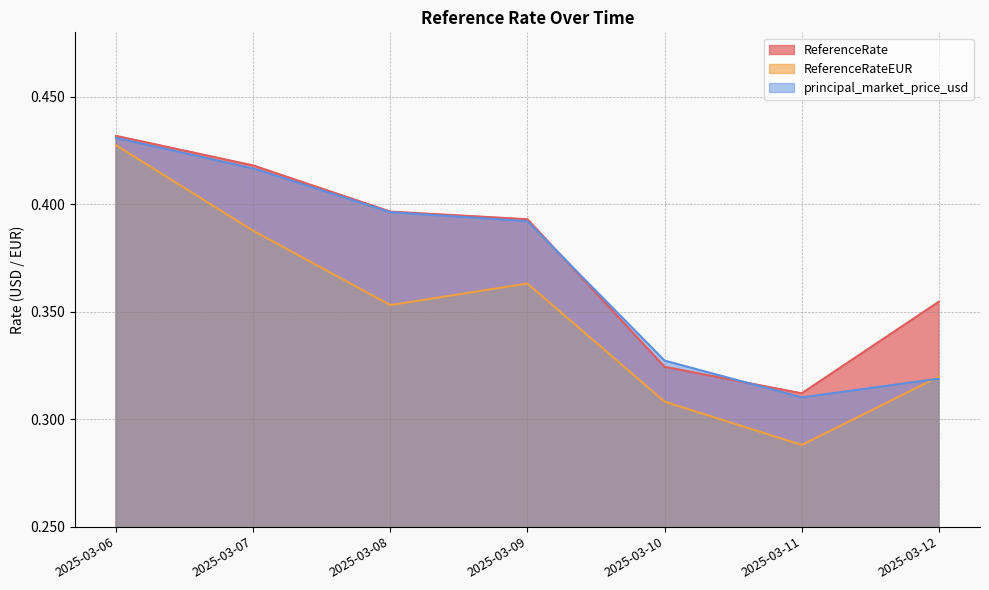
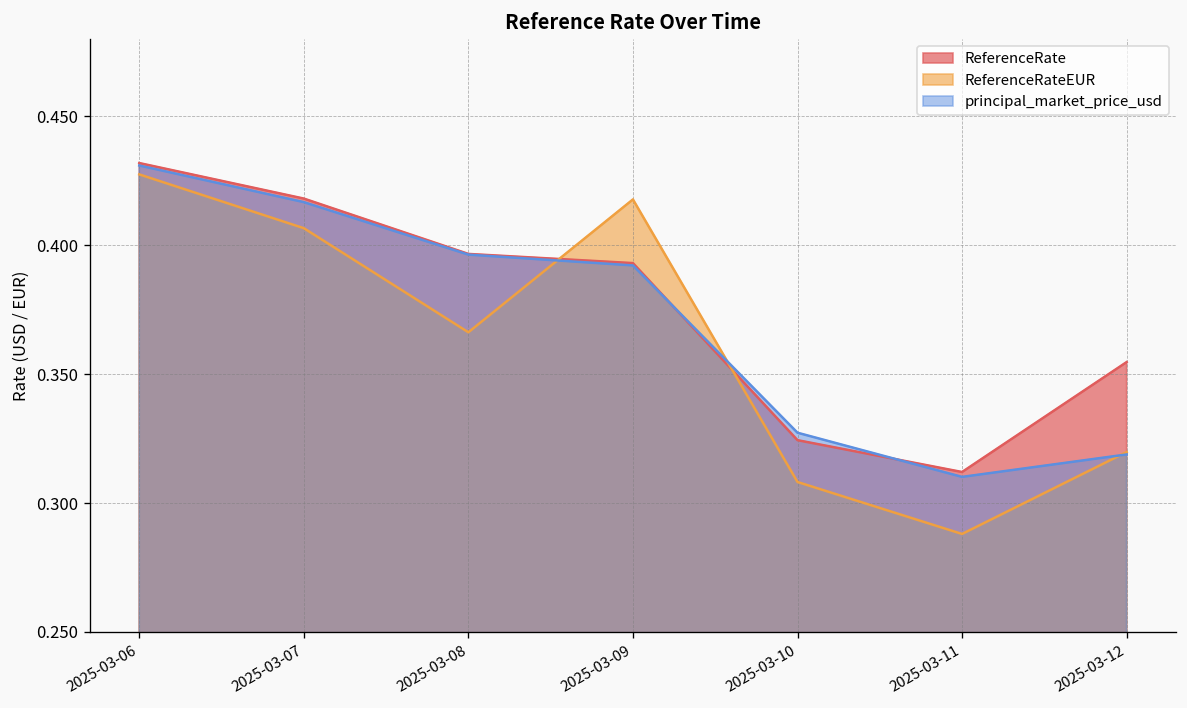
  {
    "ReferenceRate": {
      "2025-03-07": 0.418,
      "2025-03-10": 0.324,
      "2025-03-11": 0.312,
      "2025-03-12": 0.355
    },
    "ReferenceRateEUR": {
      "2025-03-06": 0.427,
-     "2025-03-07": 0.388,
-     "2025-03-08": 0.353,
-     "2025-03-09": 0.363,
+     "2025-03-07": 0.407,
+     "2025-03-08": 0.366,
+     "2025-03-09": 0.418,
      "2025-03-10": 0.308,
      "2025-03-11": 0.288
    },
    "principal_market_price_usd": {
      "2025-03-07": 0.417,
      "2025-03-10": 0.327,
      "2025-03-11": 0.310
    }
  }
